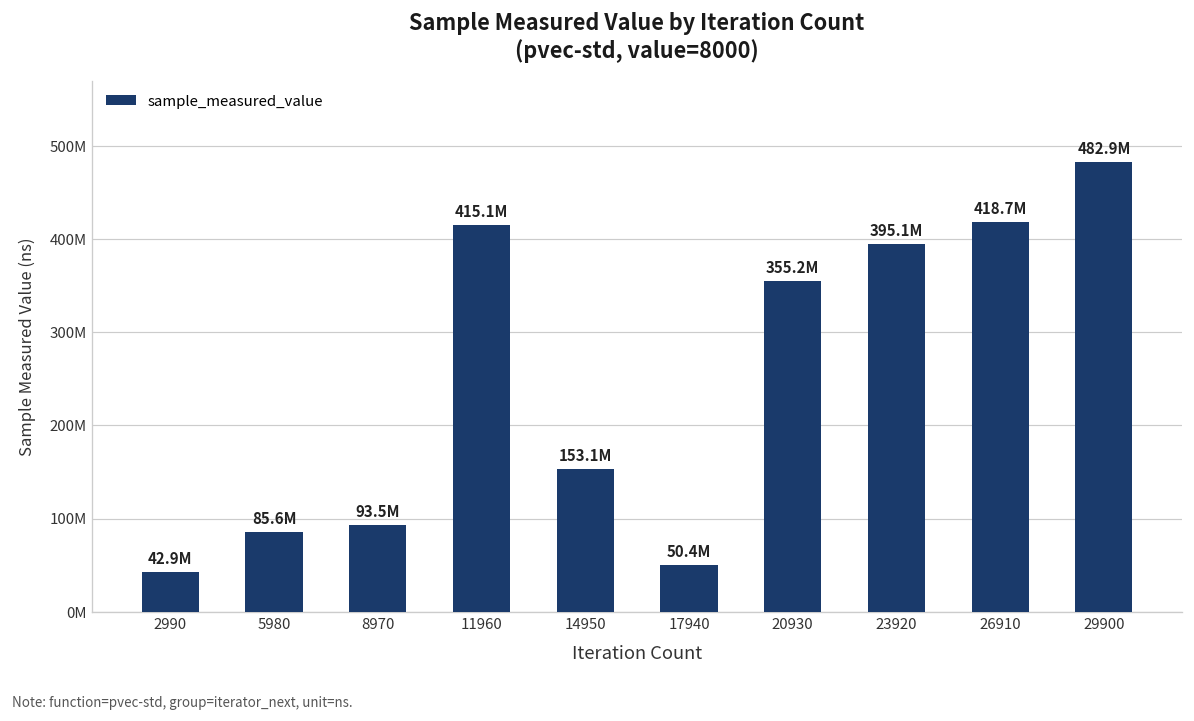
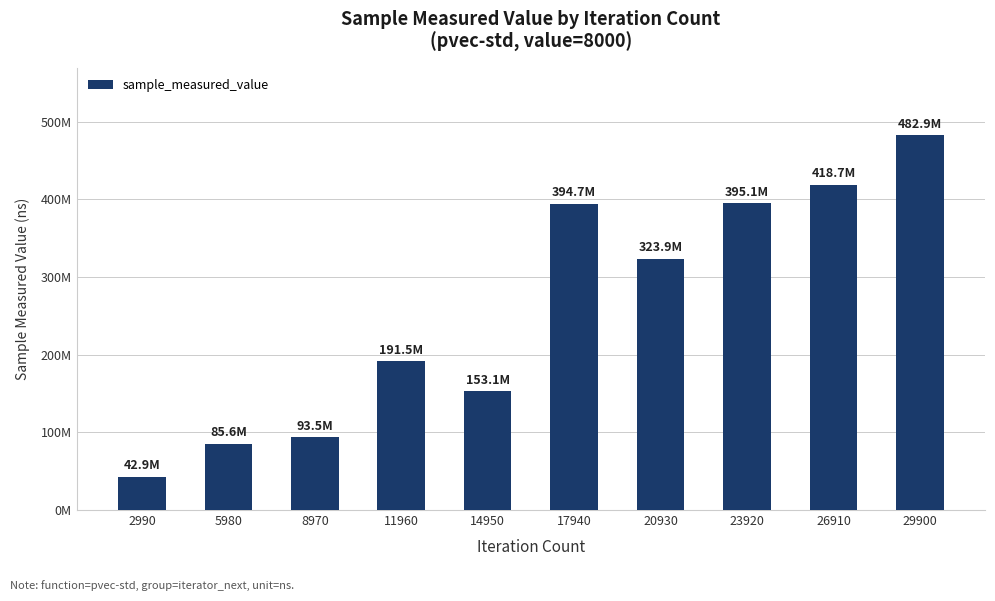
  {
    "2990": "42.9M",
    "5980": "85.6M",
    "8970": "93.5M",
-   "11960": "415.1M",
+   "11960": "191.5M",
    "14950": "153.1M",
-   "17940": "50.4M",
-   "20930": "355.2M",
+   "17940": "394.7M",
+   "20930": "323.9M",
    "23920": "395.1M",
    "26910": "418.7M",
    "29900": "482.9M"
  }
